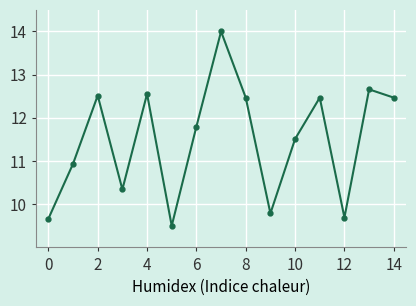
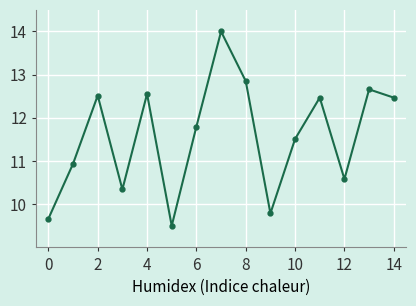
  {
    "0": 9.7,
    "2": 12.5,
    "4": 12.6,
    "6": 11.8,
-   "8": 12.5,
+   "8": 12.9,
    "10": 11.5,
-   "12": 9.7,
+   "12": 10.6,
    "14": 12.5
  }
